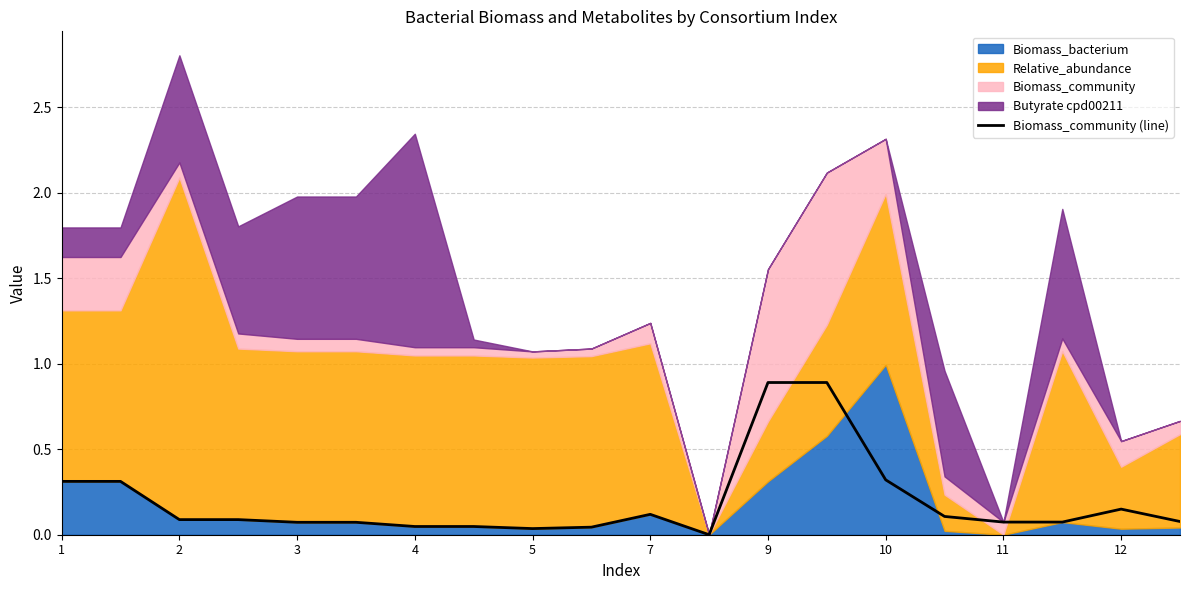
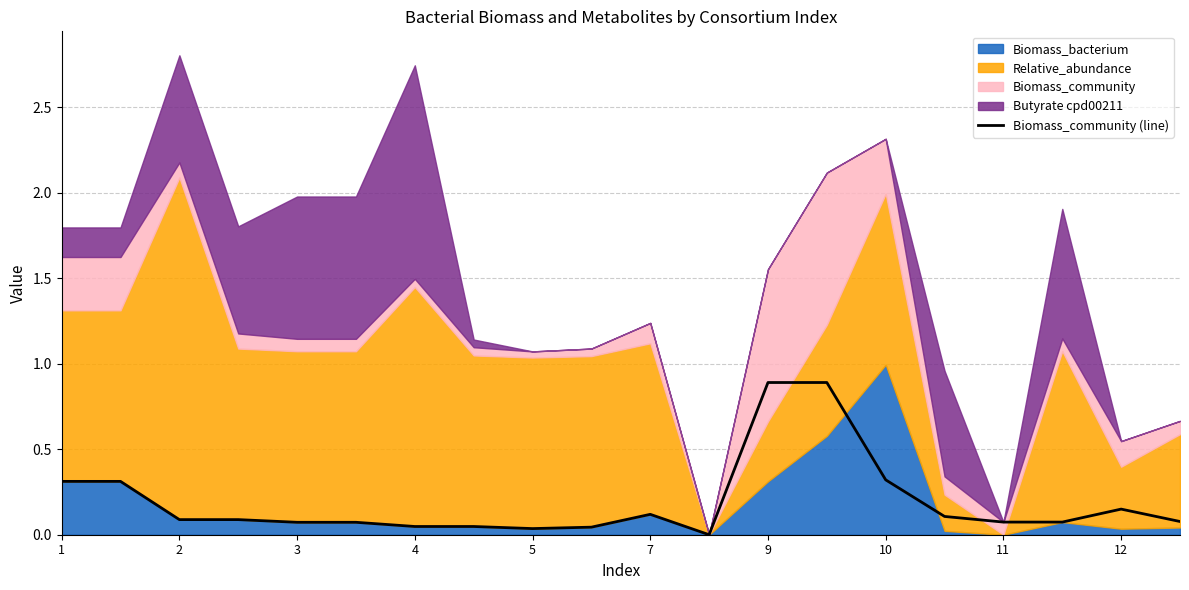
  {
    "Biomass_community (line)": {
      "10": 0.32,
      "12": 0.15
    },
    "Biomass_bacterium": {
      "10": 1.0,
      "12": 0.04
    },
    "Relative_abundance": {
      "2": 2.0,
-     "4": 1.0,
+     "4": 1.4,
      "10": 1.0,
      "12": 0.36
    },
    "Biomass_community": {
      "2": 0.1,
      "4": 0.05
    },
    "Butyrate cpd00211": {
      "2": 0.63,
      "4": 1.25
    }
  }
